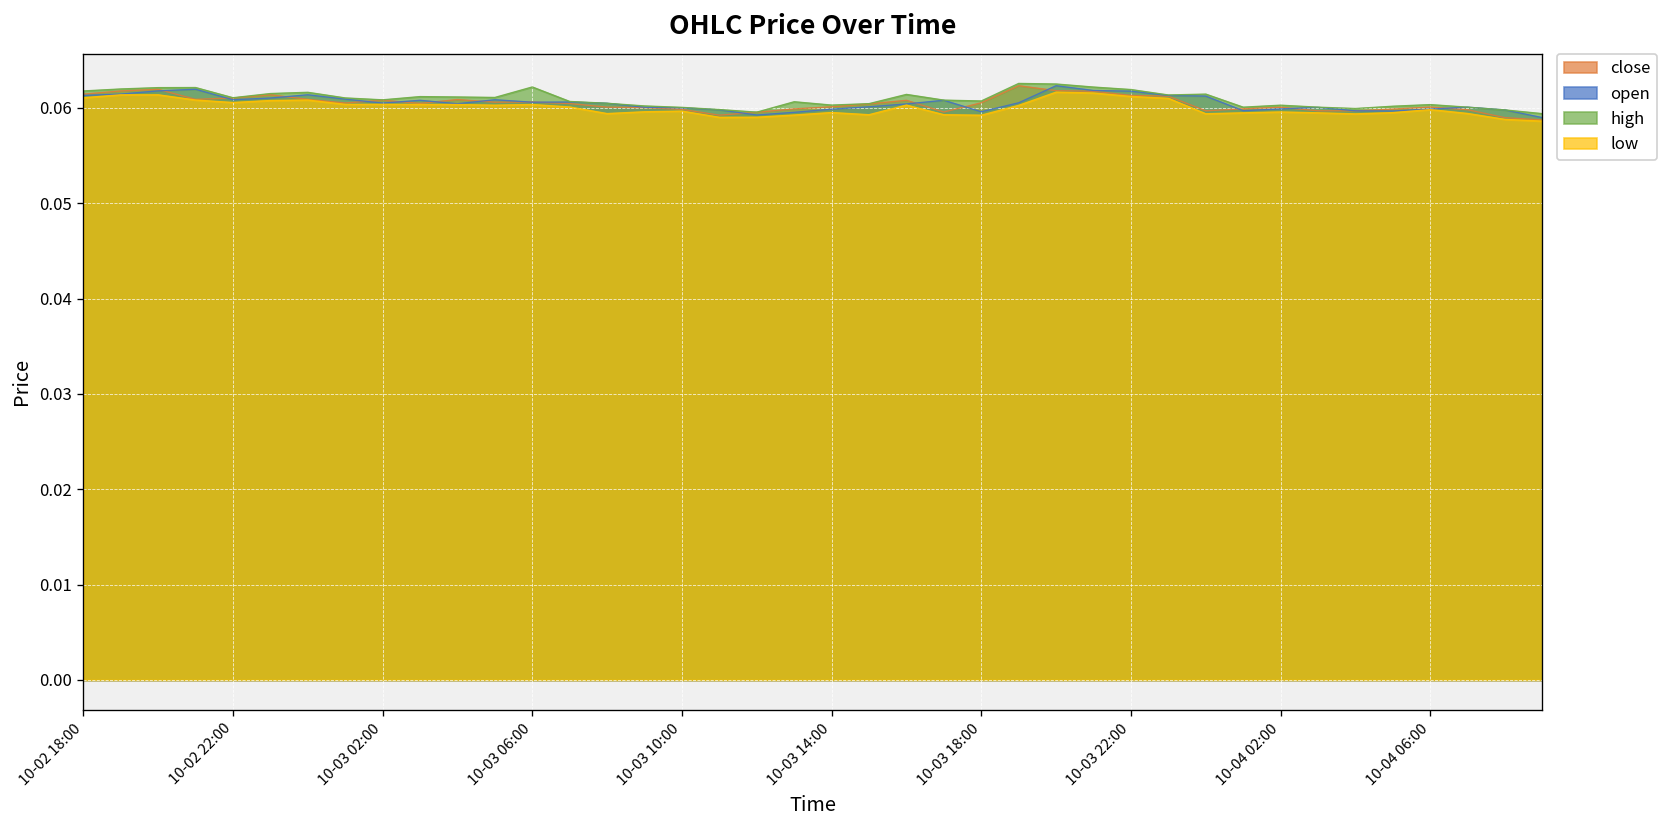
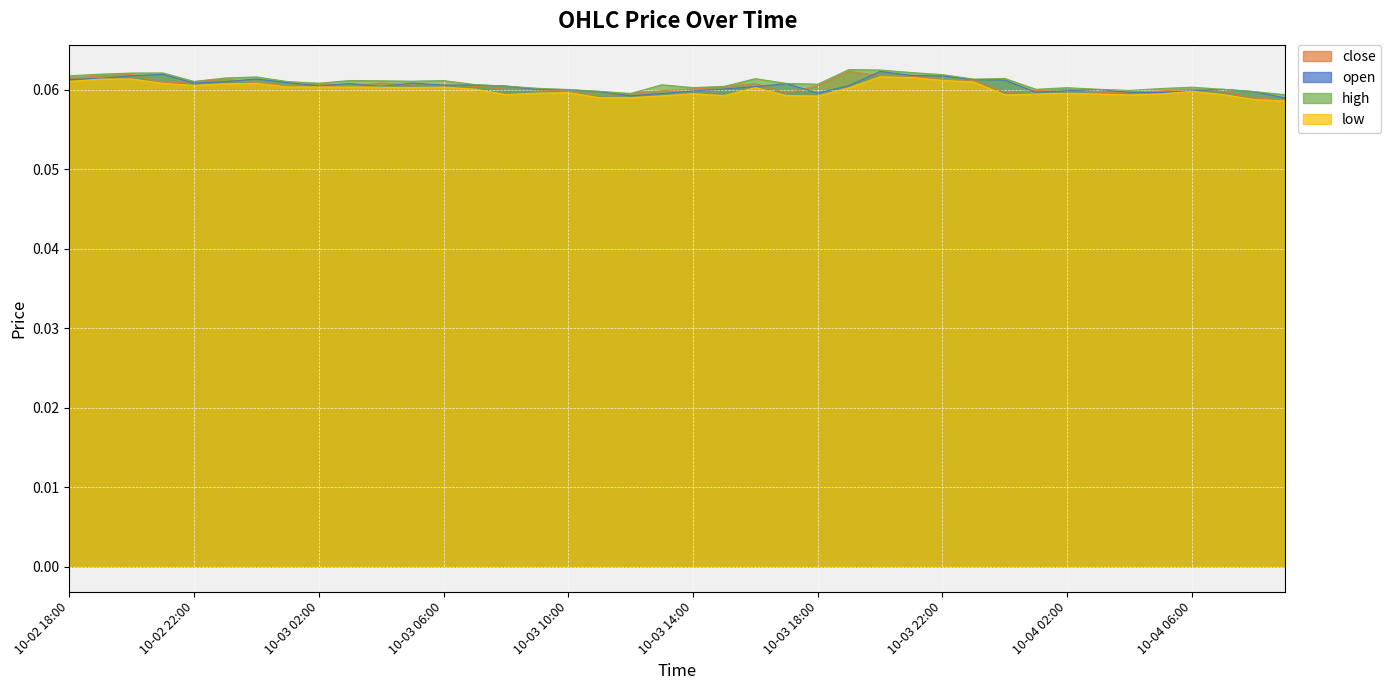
  {
    "open": {
      "10-03 18:00": 0.060
    },
    "high": {
      "10-02 18:00": 0.062,
-     "10-03 06:00": 0.062
+     "10-03 06:00": 0.061
    },
    "low": {
      "10-03 14:00": 0.060,
      "10-03 18:00": 0.059,
      "10-04 02:00": 0.060
    }
  }
